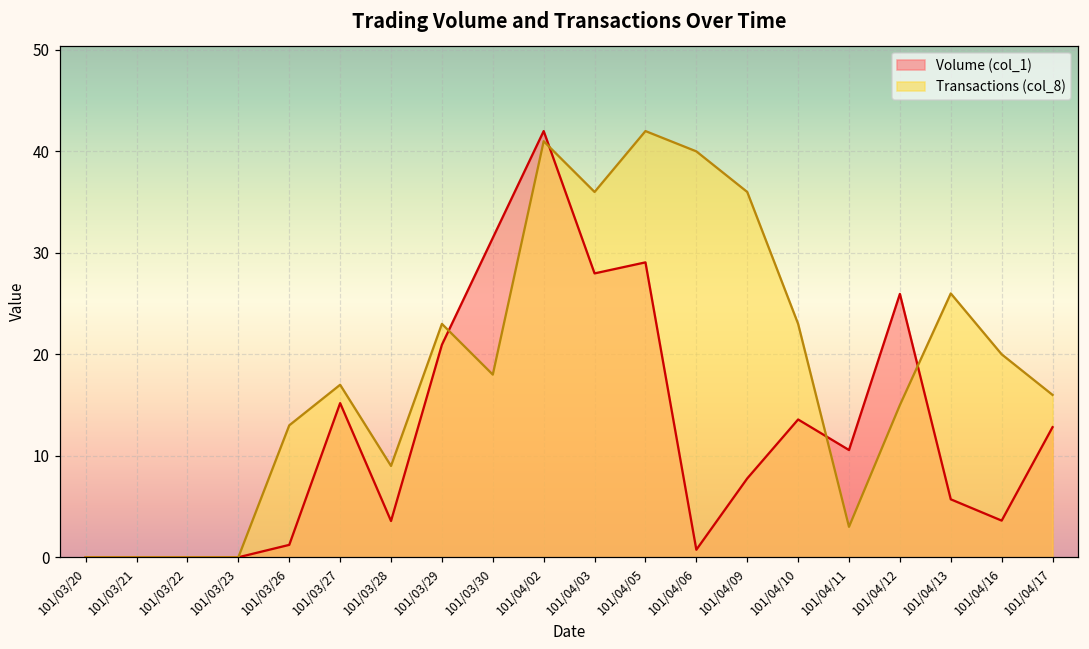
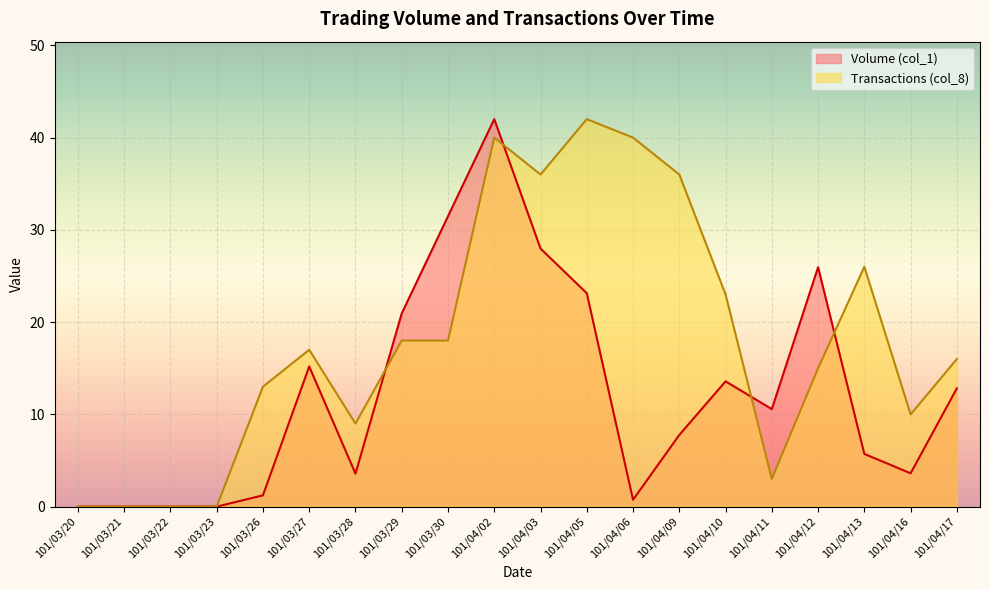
  {
    "Volume (col_1)": {
      "101/03/26": 1,
      "101/03/27": 15,
      "101/03/28": 4,
      "101/03/29": 21,
      "101/03/30": 31,
      "101/04/02": 42,
      "101/04/03": 28,
-     "101/04/05": 29,
+     "101/04/05": 23,
      "101/04/06": 1,
      "101/04/09": 8,
      "101/04/10": 14,
      "101/04/11": 11,
      "101/04/12": 26,
      "101/04/13": 6,
      "101/04/16": 4,
      "101/04/17": 13
    },
    "Transactions (col_8)": {
      "101/03/26": 13,
      "101/03/27": 17,
      "101/03/28": 9,
-     "101/03/29": 23,
+     "101/03/29": 18,
      "101/03/30": 18,
-     "101/04/02": 41,
+     "101/04/02": 40,
      "101/04/03": 36,
      "101/04/05": 42,
      "101/04/06": 40,
      "101/04/09": 36,
      "101/04/10": 23,
      "101/04/11": 3,
      "101/04/12": 15,
      "101/04/13": 26,
-     "101/04/16": 20,
+     "101/04/16": 10,
      "101/04/17": 16
    }
  }
